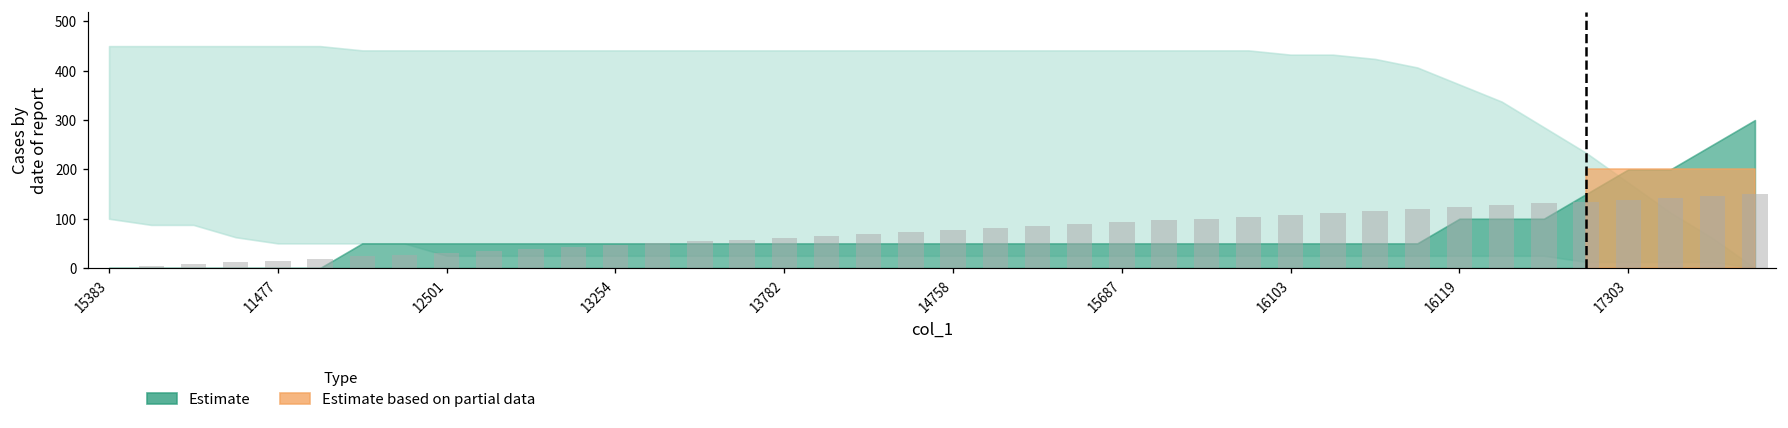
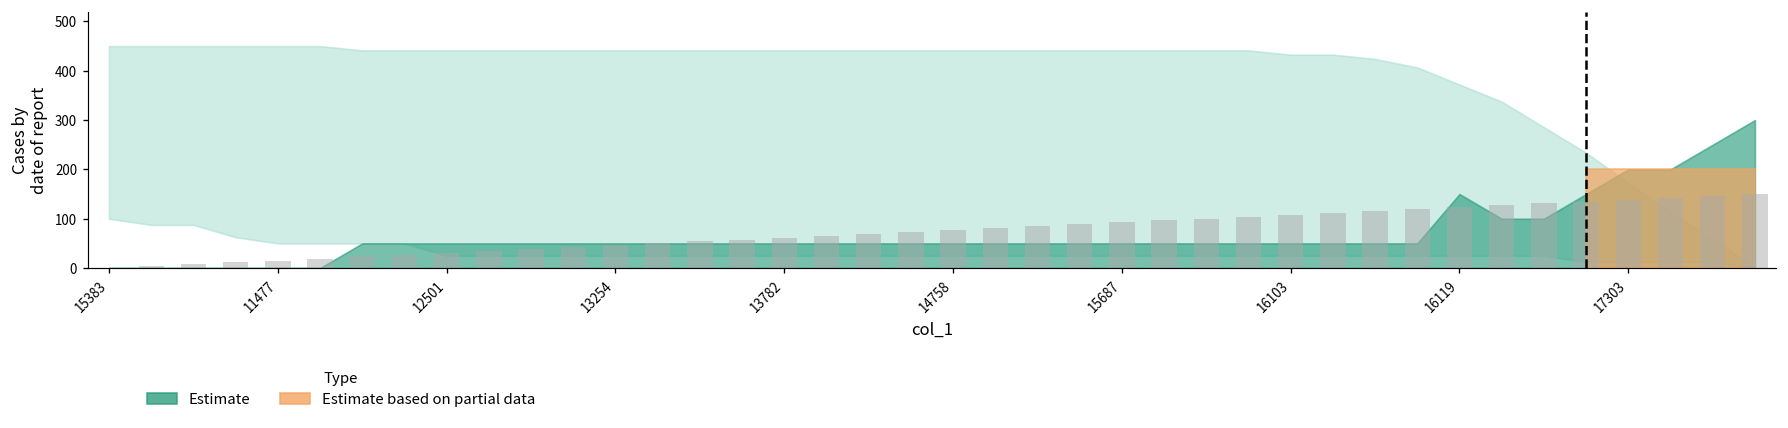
  {
    "Estimate": {
      "15383": 0,
      "11477": 0,
      "12501": 50,
      "13254": 50,
      "13782": 50,
      "14758": 50,
      "15687": 50,
      "16103": 50,
-     "16119": 100
+     "16119": 150
    }
  }
